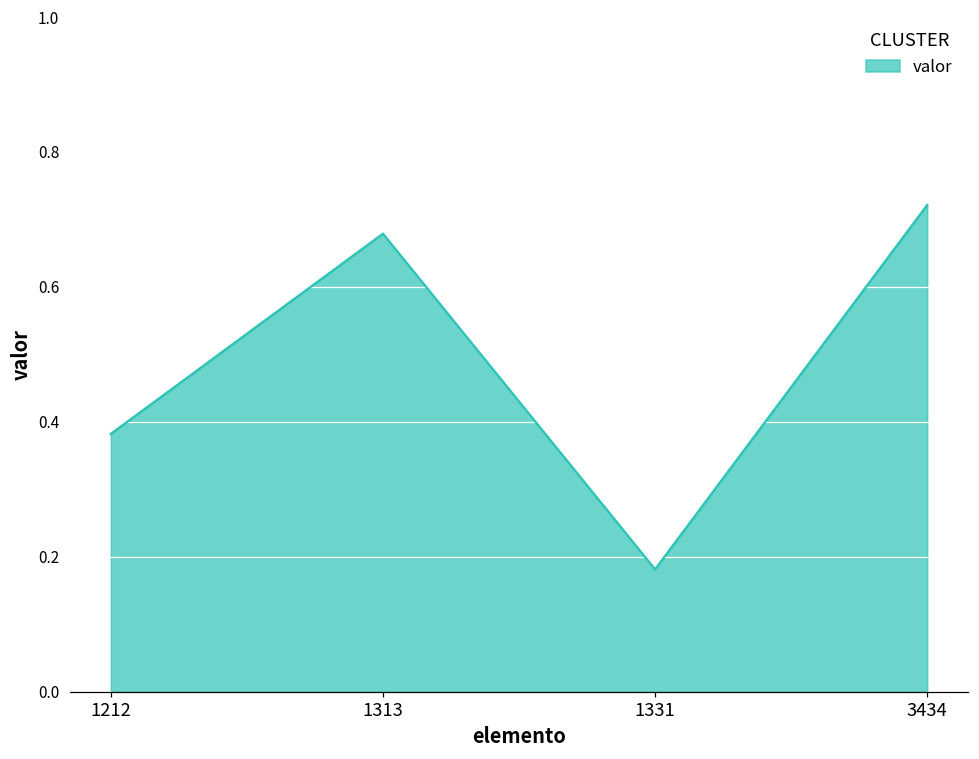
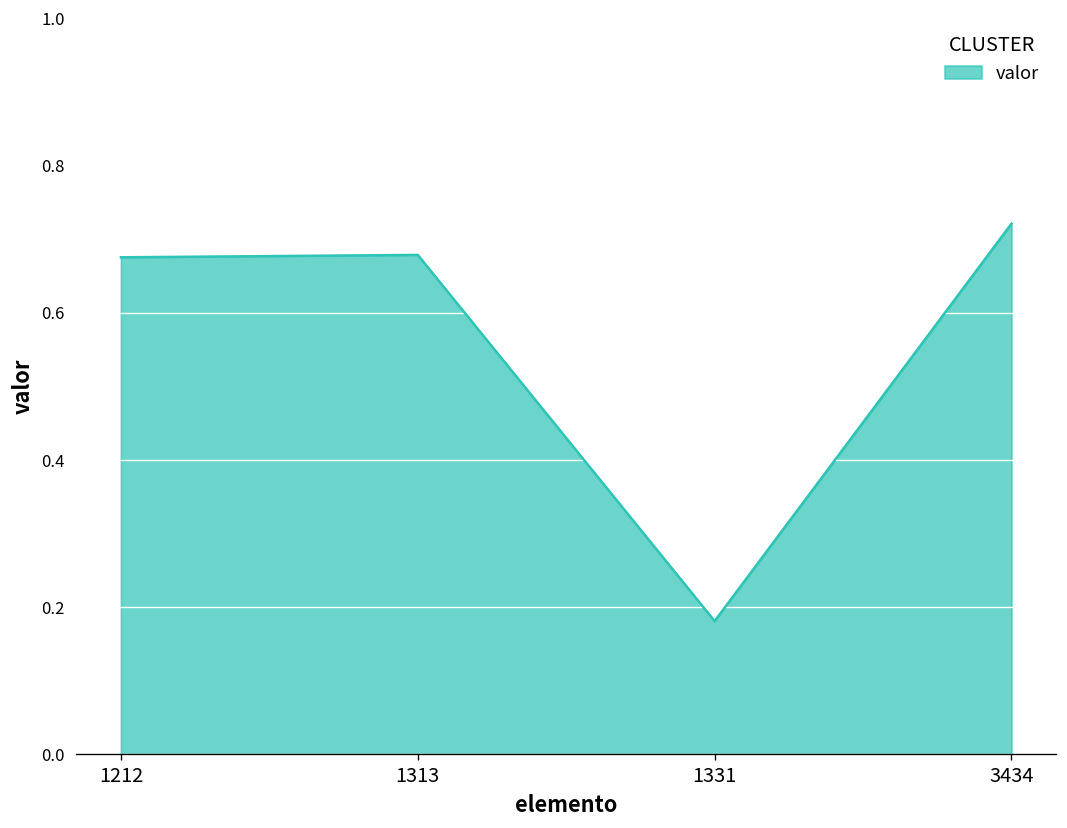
  {
-   "1212": 0.38,
+   "1212": 0.68,
    "1313": 0.68,
    "1331": 0.18,
    "3434": 0.72
  }
